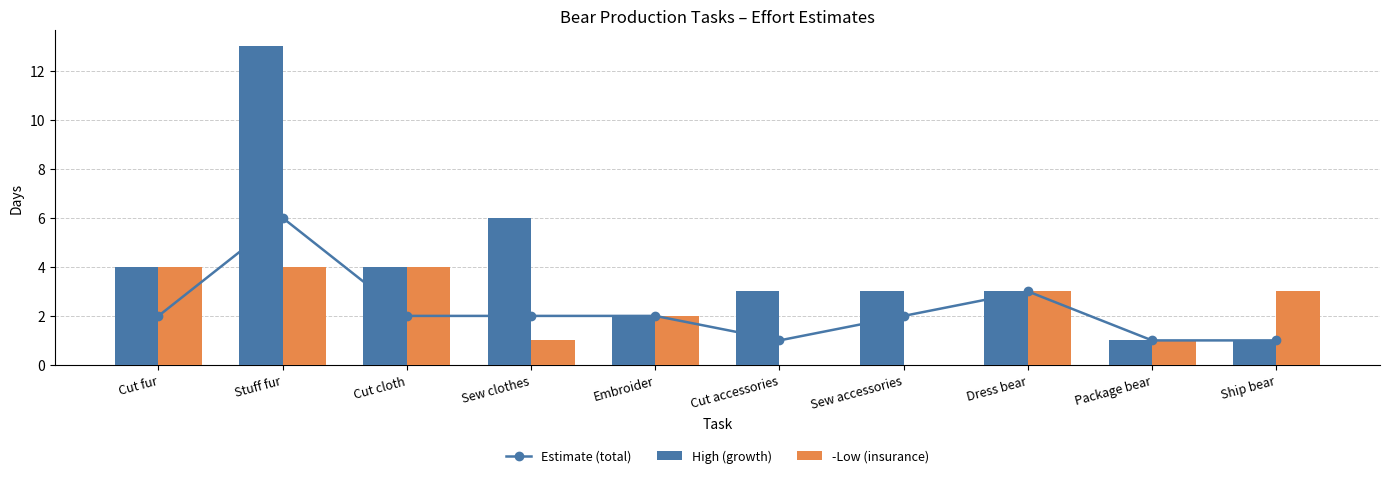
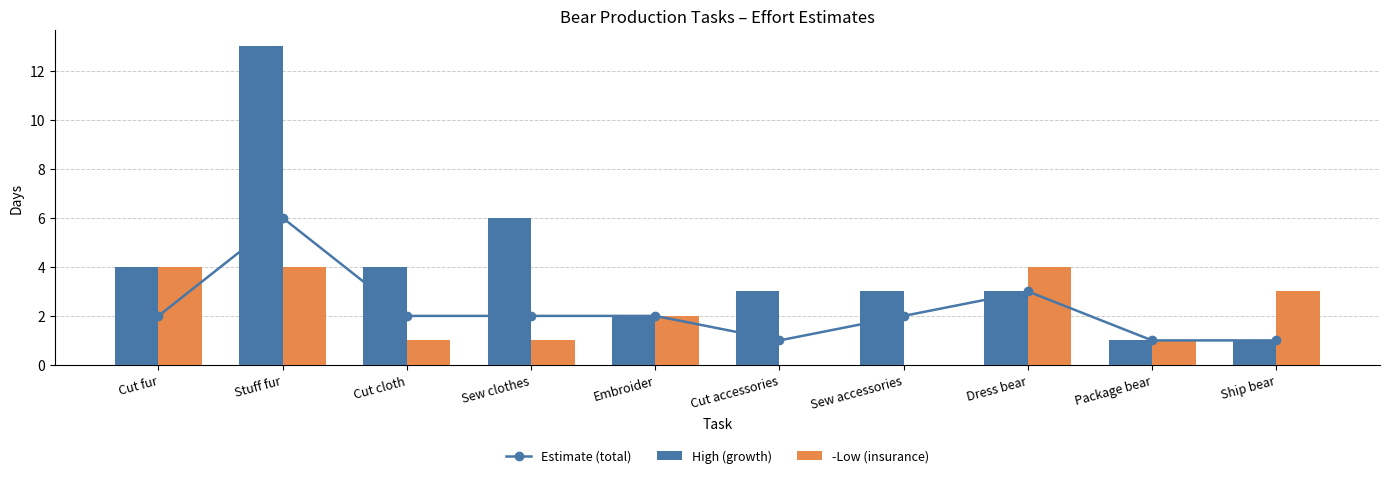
  {
    "-Low (insurance)": {
      "Cut fur": 4,
      "Stuff fur": 4,
-     "Cut cloth": 4,
+     "Cut cloth": 1,
      "Sew clothes": 1,
      "Embroider": 2,
      "Cut accessories": 0,
      "Sew accessories": 0,
-     "Dress bear": 3,
+     "Dress bear": 4,
      "Package bear": 1,
      "Ship bear": 3
    }
  }
